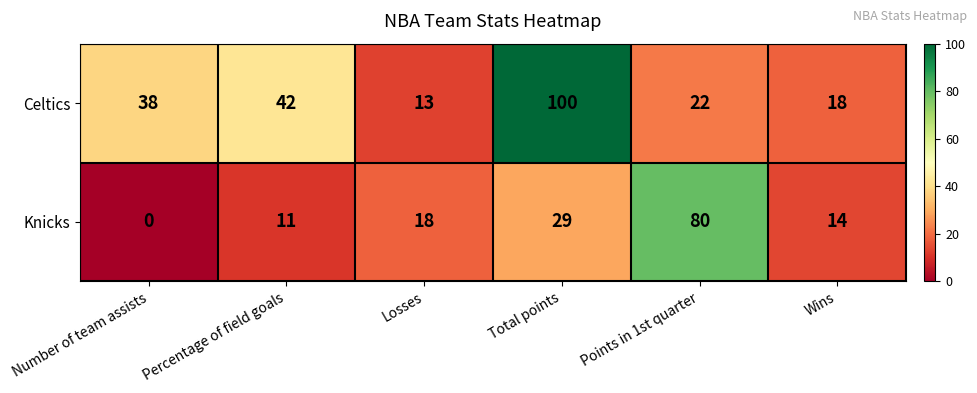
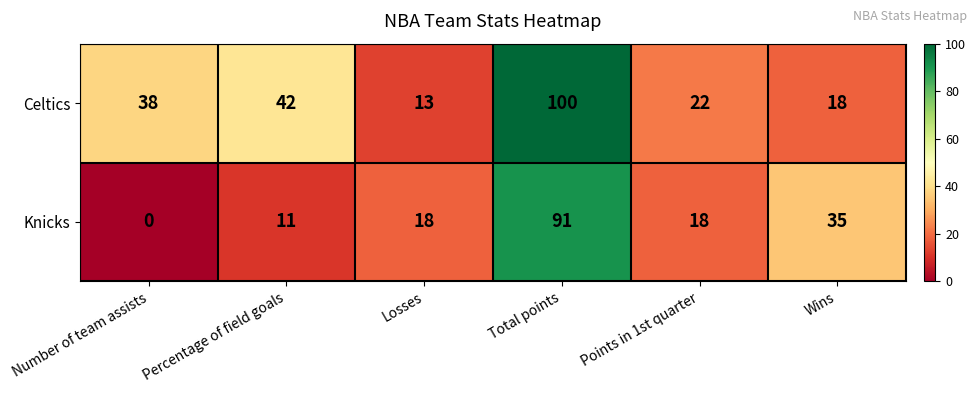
  {
    "Celtics": {
      "Number of team assists": 38,
      "Percentage of field goals": 42,
      "Losses": 13,
      "Total points": 100,
      "Points in 1st quarter": 22,
      "Wins": 18
    },
    "Knicks": {
      "Number of team assists": 0,
      "Percentage of field goals": 11,
      "Losses": 18,
-     "Total points": 29,
-     "Points in 1st quarter": 80,
-     "Wins": 14
+     "Total points": 91,
+     "Points in 1st quarter": 18,
+     "Wins": 35
    }
  }
